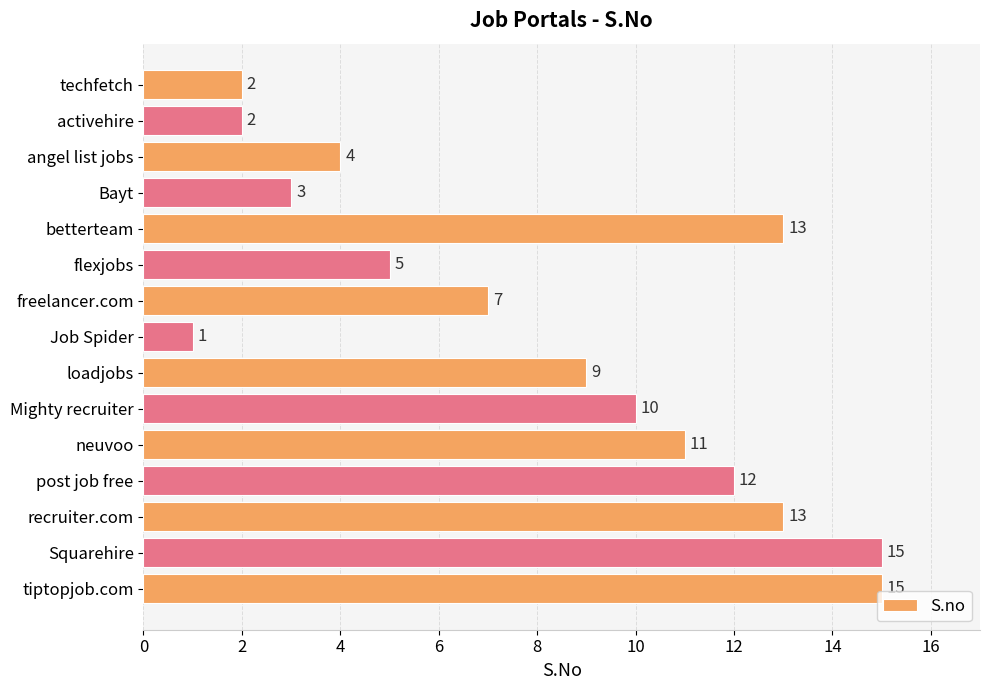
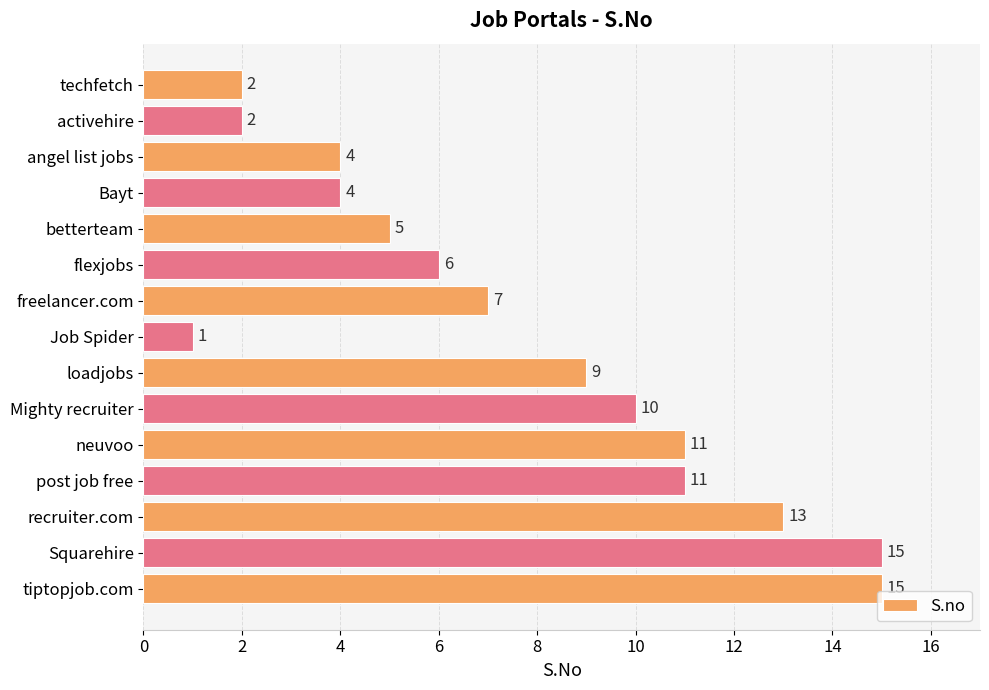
  {
    "techfetch": 2,
    "activehire": 2,
    "angel list jobs": 4,
-   "Bayt": 3,
-   "betterteam": 13,
-   "flexjobs": 5,
+   "Bayt": 4,
+   "betterteam": 5,
+   "flexjobs": 6,
    "freelancer.com": 7,
    "Job Spider": 1,
    "loadjobs": 9,
    "Mighty recruiter": 10,
    "neuvoo": 11,
-   "post job free": 12,
+   "post job free": 11,
    "recruiter.com": 13,
    "Squarehire": 15
  }
